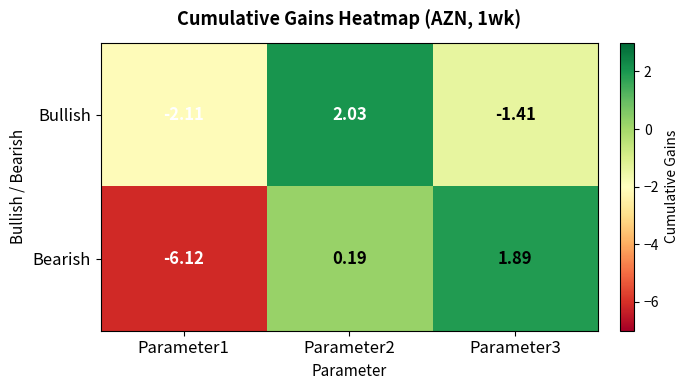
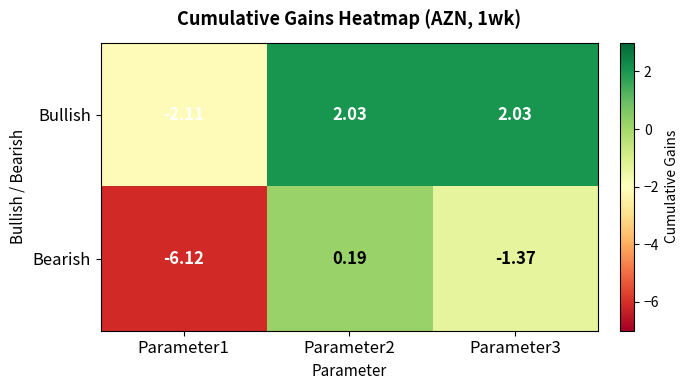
  {
    "Bullish": {
      "Parameter1": -2.11,
      "Parameter2": 2.03,
-     "Parameter3": -1.41
+     "Parameter3": 2.03
    },
    "Bearish": {
      "Parameter1": -6.12,
      "Parameter2": 0.19,
-     "Parameter3": 1.89
+     "Parameter3": -1.37
    }
  }
